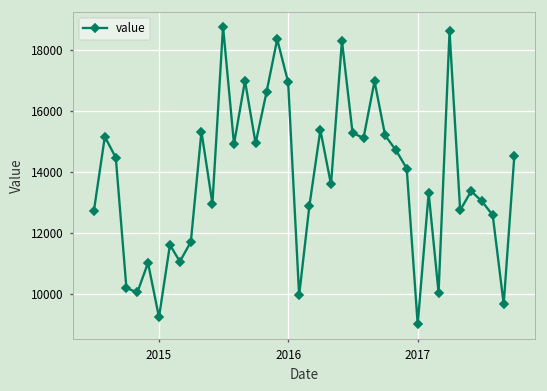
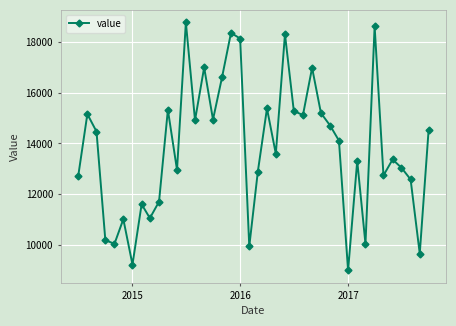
  {
    "2015": 9200,
-   "2016": 16900,
+   "2016": 18100,
    "2017": 9000
  }
